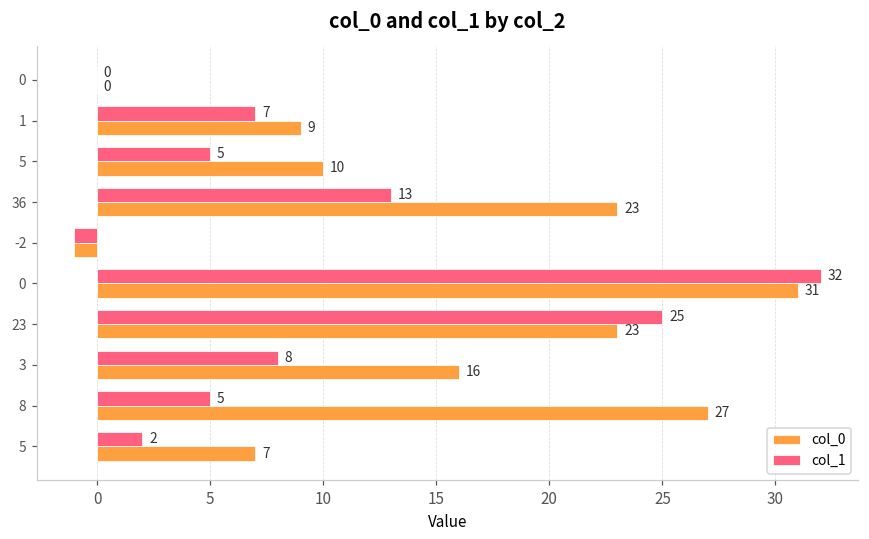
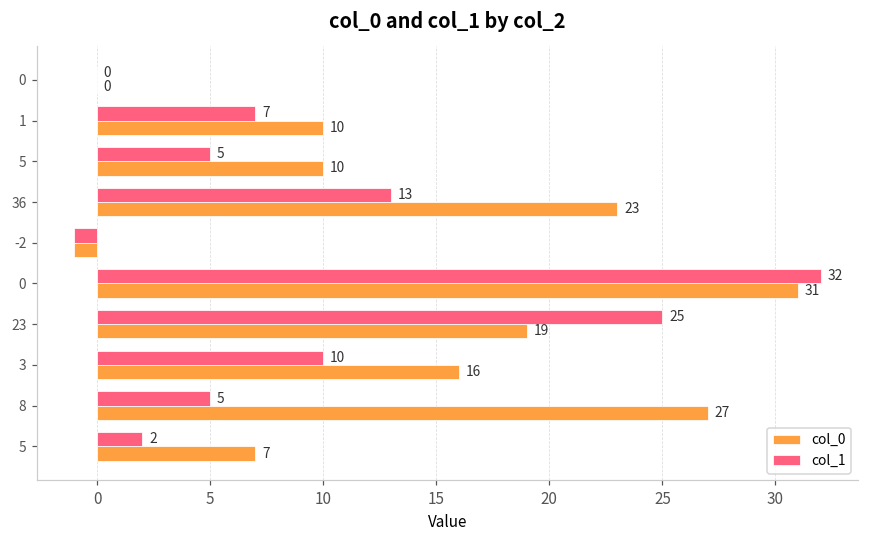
  {
    "col_0": {
-     "1": 9,
+     "1": 10,
      "36": 23,
-     "23": 23,
+     "23": 19,
      "3": 16,
      "8": 27
    },
    "col_1": {
      "1": 7,
      "36": 13,
      "23": 25,
-     "3": 8,
+     "3": 10,
      "8": 5
    }
  }
